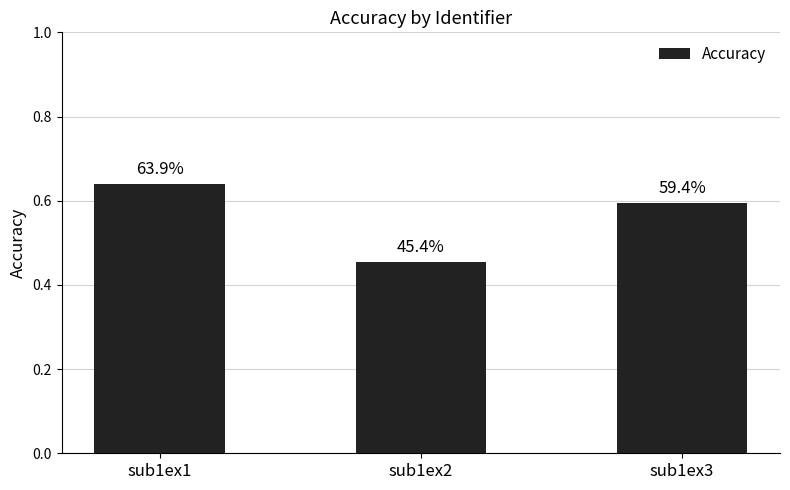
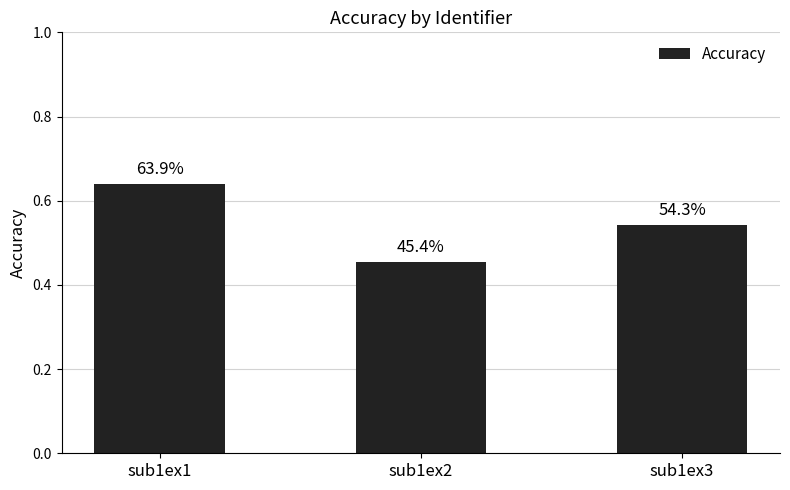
  {
    "sub1ex1": "63.9%",
    "sub1ex2": "45.4%",
-   "sub1ex3": "59.4%"
+   "sub1ex3": "54.3%"
  }
